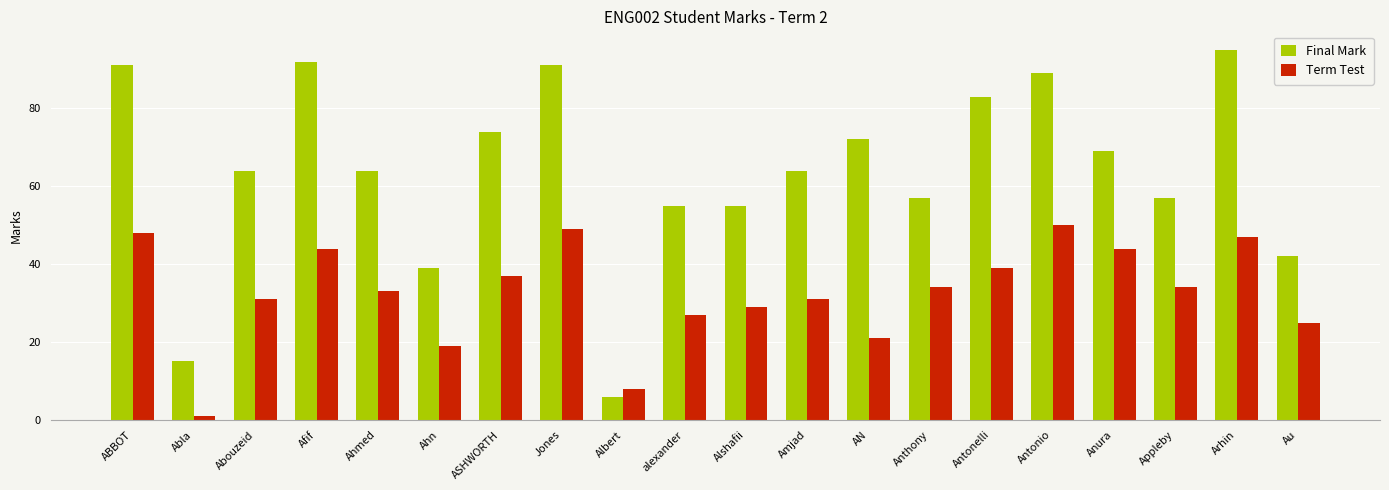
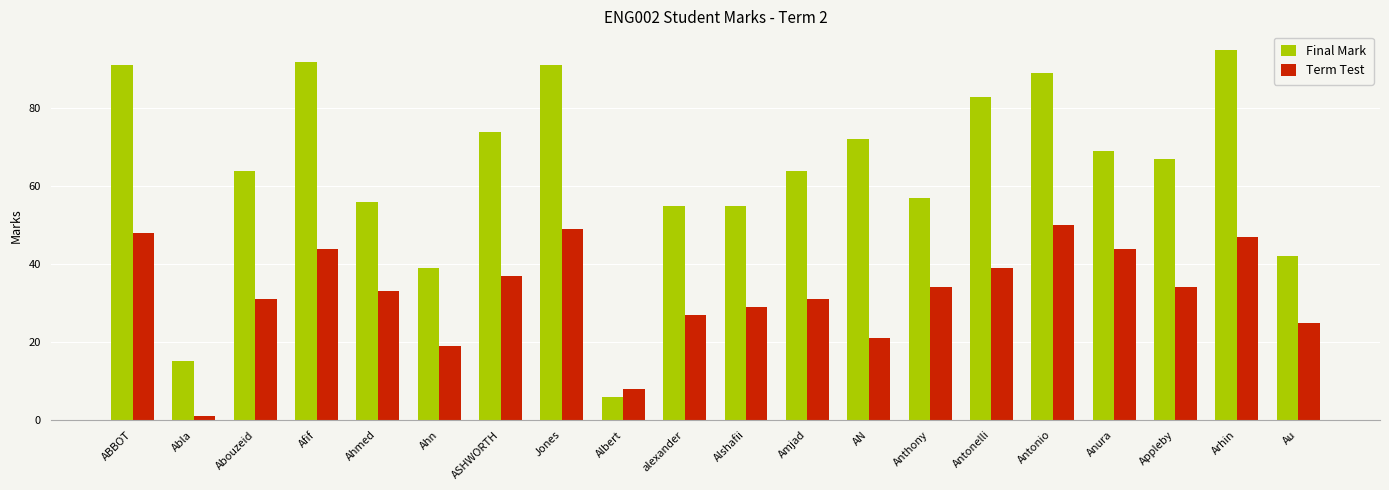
  {
    "Final Mark": {
      "ABBOT": 91,
      "Abla": 15,
      "Abouzeid": 64,
      "Afif": 92,
-     "Ahmed": 64,
+     "Ahmed": 56,
      "Ahn": 39,
      "ASHWORTH": 74,
      "Jones": 91,
      "Albert": 6,
      "alexander": 55,
      "Alshafii": 55,
      "Amjad": 64,
      "AN": 72,
      "Anthony": 57,
      "Antonelli": 83,
      "Antonio": 89,
      "Anura": 69,
-     "Appleby": 57,
+     "Appleby": 67,
      "Arhin": 95,
      "Au": 42
    },
    "Term Test": {
      "ABBOT": 48,
      "Abla": 1,
      "Abouzeid": 31,
      "Afif": 44,
      "Ahmed": 33,
      "Ahn": 19,
      "ASHWORTH": 37,
      "Jones": 49,
      "Albert": 8,
      "alexander": 27,
      "Alshafii": 29,
      "Amjad": 31,
      "AN": 21,
      "Anthony": 34,
      "Antonelli": 39,
      "Antonio": 50,
      "Anura": 44,
      "Appleby": 34,
      "Arhin": 47,
      "Au": 25
    }
  }
